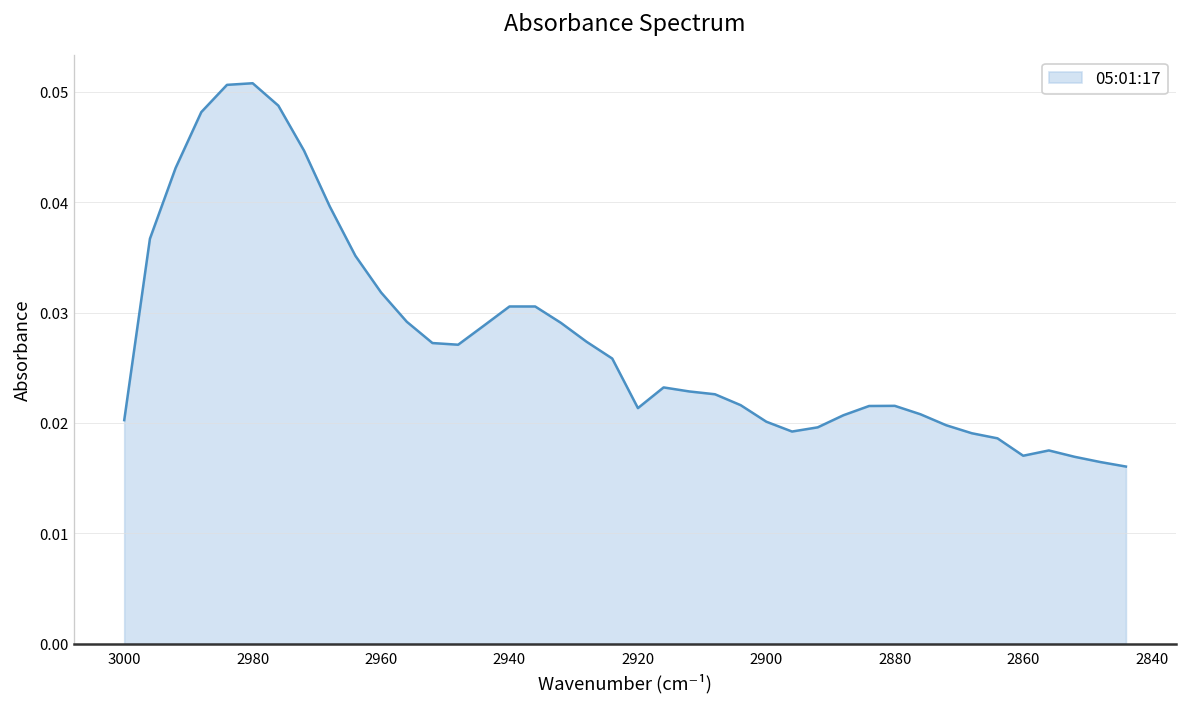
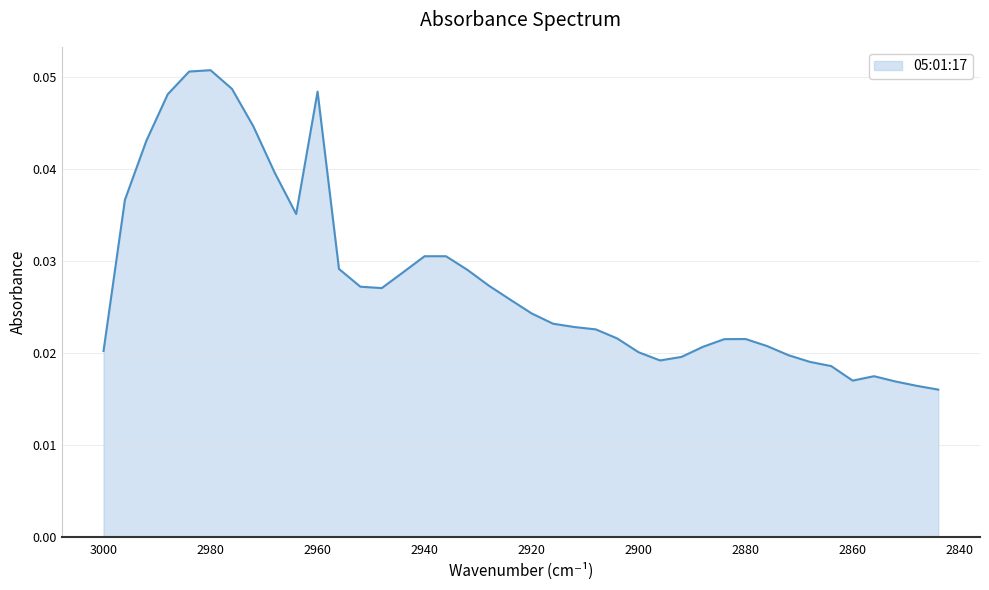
  {
    "3000": 0.020,
    "2980": 0.051,
-   "2960": 0.032,
+   "2960": 0.048,
    "2940": 0.031,
-   "2920": 0.021,
+   "2920": 0.024,
    "2900": 0.020,
    "2880": 0.022,
    "2860": 0.017
  }
